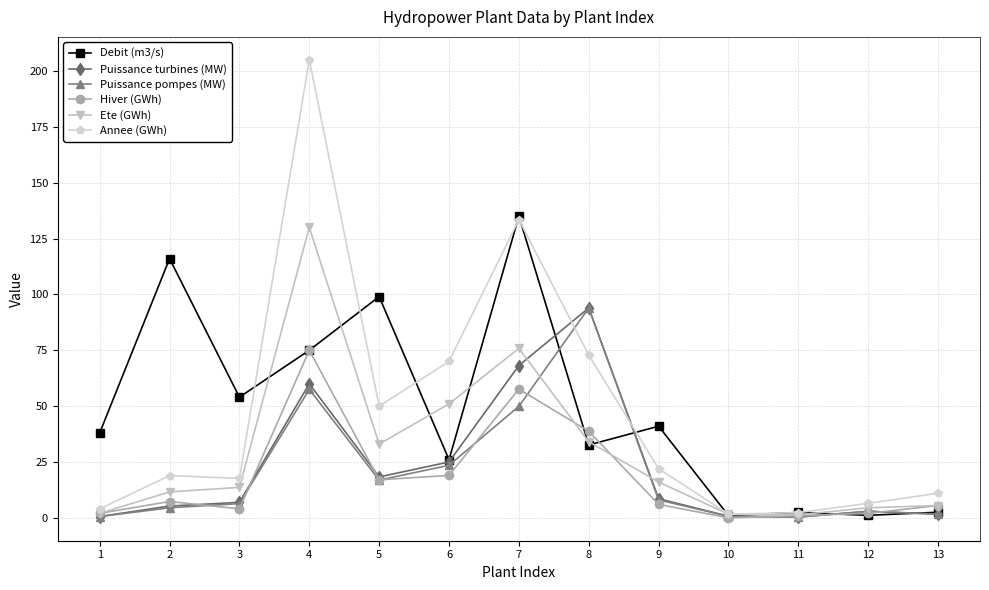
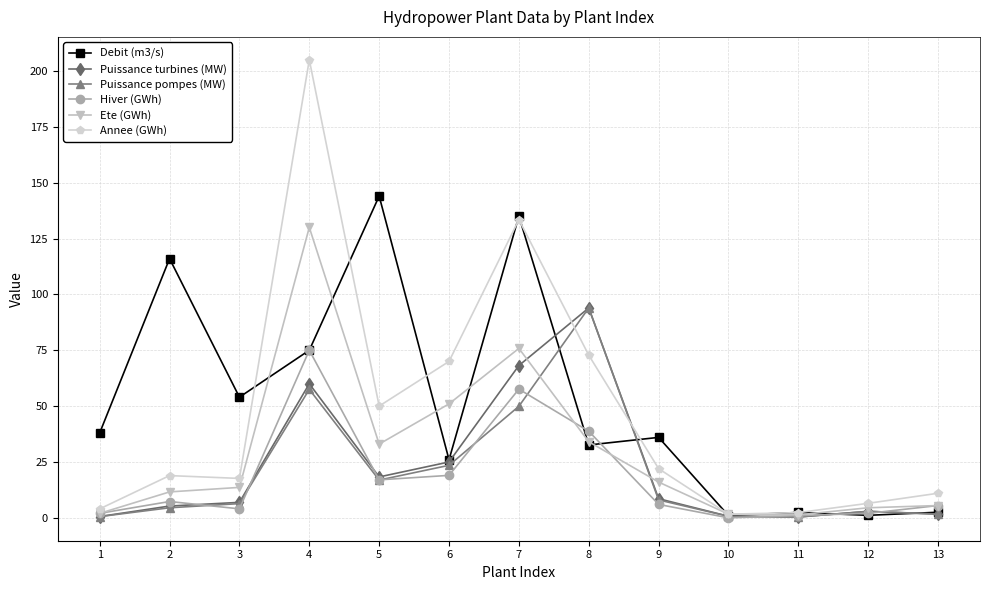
  {
    "Debit (m3/s)": {
      "1": 38,
      "2": 116,
      "3": 54,
-     "5": 99,
+     "5": 144,
      "7": 135,
      "8": 33,
-     "9": 41
+     "9": 36
    }
  }
